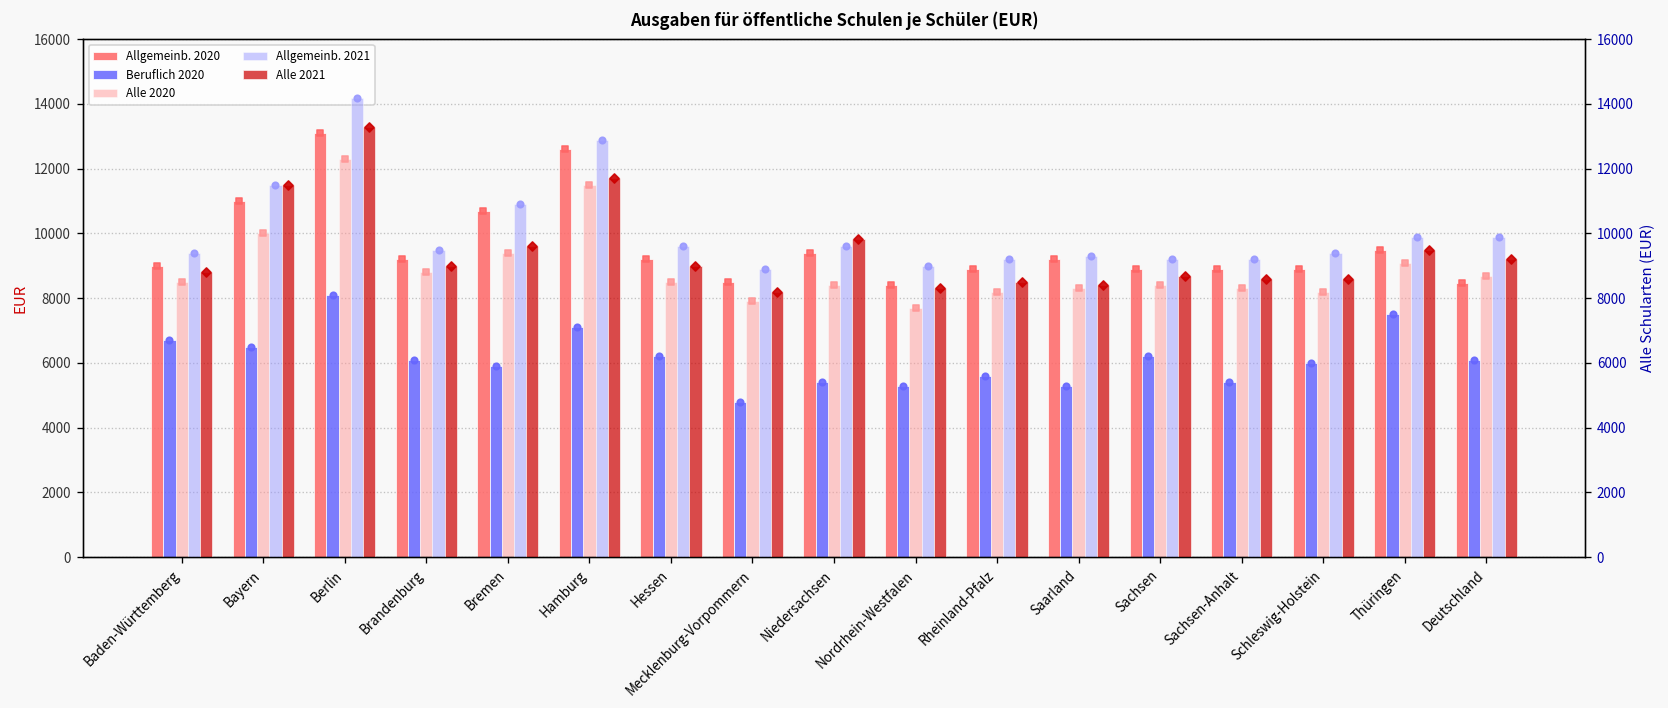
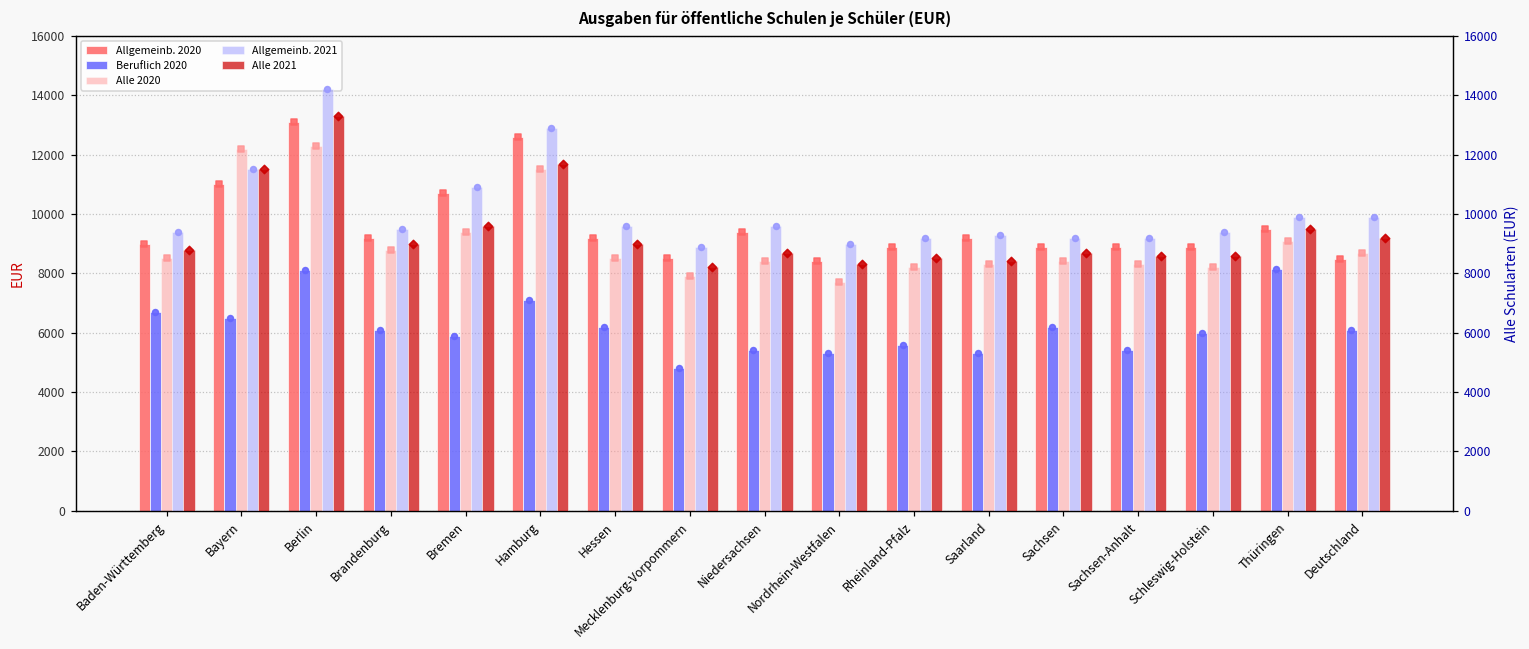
  {
    "Allgemeinb. 2020": {
      "Baden-Württemberg": 9000,
      "Bayern": 11000,
      "Berlin": 13100,
      "Brandenburg": 9200,
      "Bremen": 10700,
      "Hamburg": 12600,
      "Hessen": 9200,
      "Mecklenburg-Vorpommern": 8500,
      "Niedersachsen": 9400,
      "Nordrhein-Westfalen": 8400,
      "Rheinland-Pfalz": 8900,
      "Saarland": 9200,
      "Sachsen": 8900,
      "Sachsen-Anhalt": 8900,
      "Schleswig-Holstein": 8900,
      "Thüringen": 9500,
      "Deutschland": 8500
    },
    "Beruflich 2020": {
      "Baden-Württemberg": 6700,
      "Bayern": 6500,
      "Berlin": 8100,
      "Brandenburg": 6100,
      "Bremen": 5900,
      "Hamburg": 7100,
      "Hessen": 6200,
      "Mecklenburg-Vorpommern": 4800,
      "Niedersachsen": 5400,
      "Nordrhein-Westfalen": 5300,
      "Rheinland-Pfalz": 5600,
      "Saarland": 5300,
      "Sachsen": 6200,
      "Sachsen-Anhalt": 5400,
      "Schleswig-Holstein": 6000,
-     "Thüringen": 7500,
+     "Thüringen": 8100,
      "Deutschland": 6100
    },
    "Alle 2020": {
      "Baden-Württemberg": 8500,
-     "Bayern": 10000,
+     "Bayern": 12200,
      "Berlin": 12300,
      "Brandenburg": 8800,
      "Bremen": 9400,
      "Hamburg": 11500,
      "Hessen": 8500,
      "Mecklenburg-Vorpommern": 7900,
      "Niedersachsen": 8400,
      "Nordrhein-Westfalen": 7700,
      "Rheinland-Pfalz": 8200,
      "Saarland": 8300,
      "Sachsen": 8400,
      "Sachsen-Anhalt": 8300,
      "Schleswig-Holstein": 8200,
      "Thüringen": 9100,
      "Deutschland": 8700
    },
    "Alle 2021": {
      "Baden-Württemberg": 8800,
      "Bayern": 11500,
      "Berlin": 13300,
      "Brandenburg": 9000,
      "Bremen": 9600,
      "Hamburg": 11700,
      "Hessen": 9000,
      "Mecklenburg-Vorpommern": 8200,
-     "Niedersachsen": 9800,
+     "Niedersachsen": 8700,
      "Nordrhein-Westfalen": 8300,
      "Rheinland-Pfalz": 8500,
      "Saarland": 8400,
      "Sachsen": 8700,
      "Sachsen-Anhalt": 8600,
      "Schleswig-Holstein": 8600,
      "Thüringen": 9500,
      "Deutschland": 9200
    }
  }
